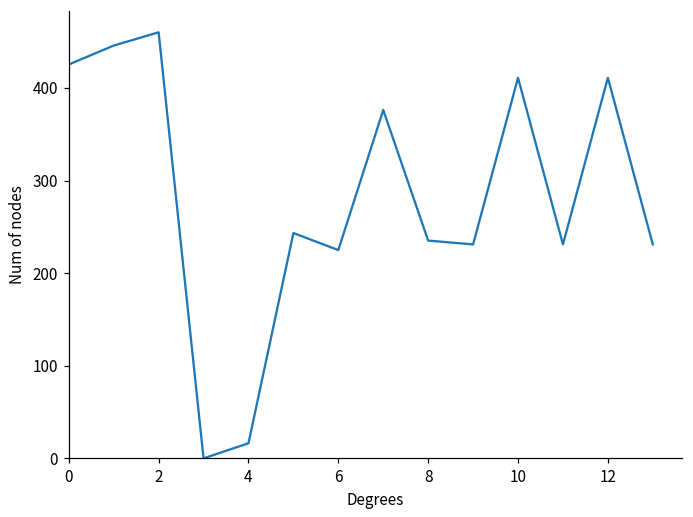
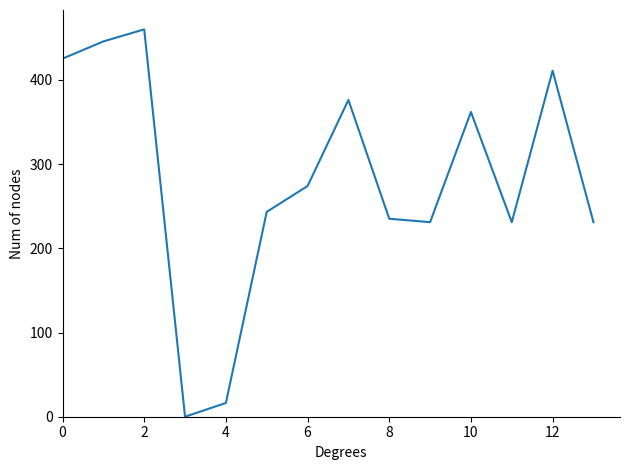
  {
    "0": 430,
    "2": 460,
    "4": 20,
-   "6": 220,
+   "6": 270,
    "8": 240,
-   "10": 410,
+   "10": 360,
    "12": 410
  }
